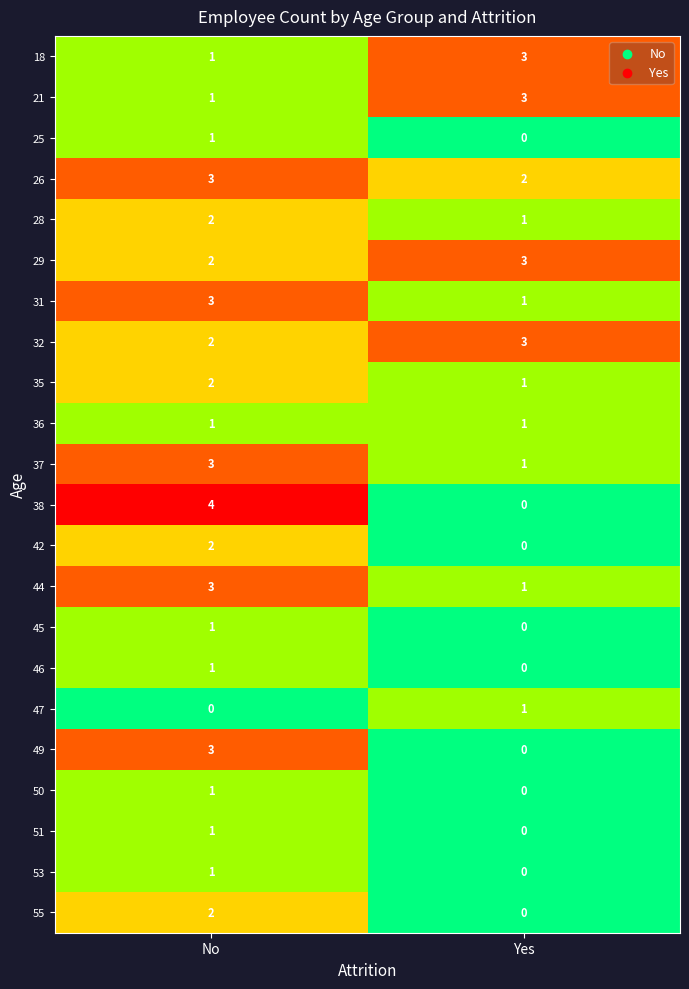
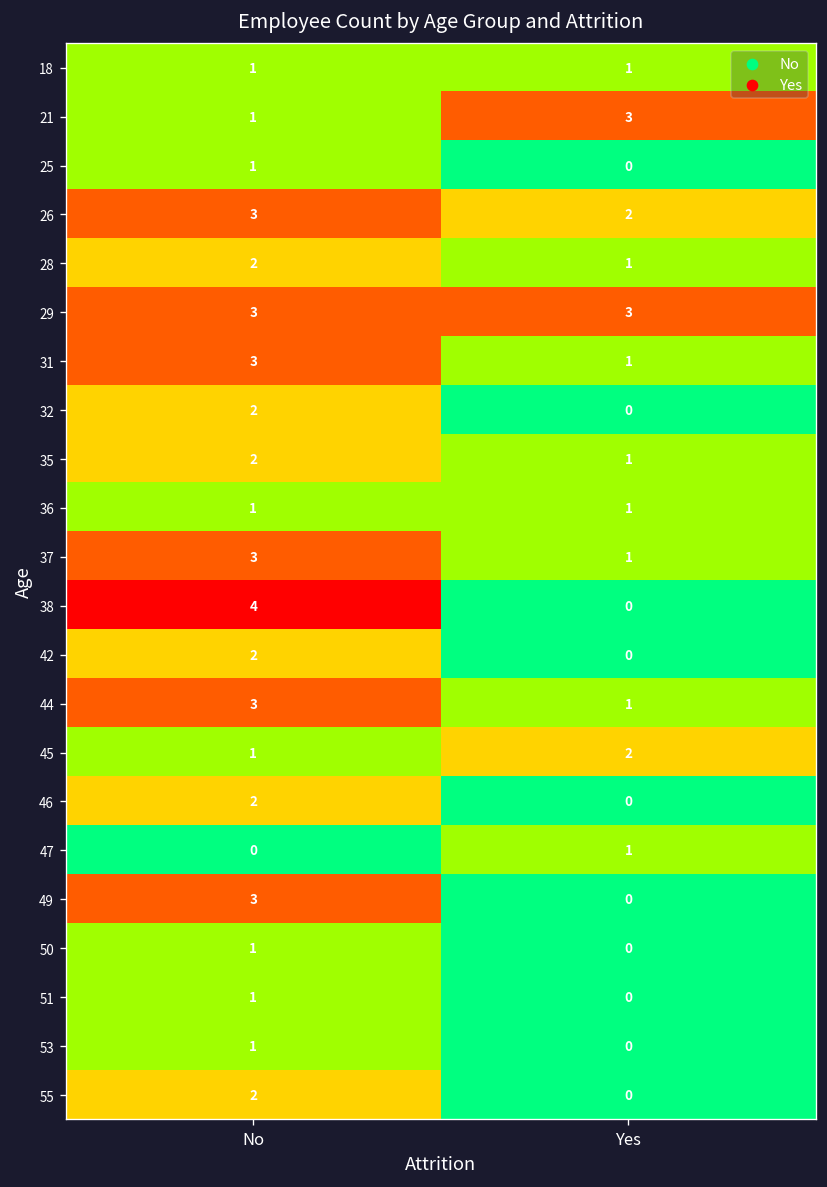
  {
    "18": {
      "No": 1,
-     "Yes": 3
+     "Yes": 1
    },
    "21": {
      "No": 1,
      "Yes": 3
    },
    "25": {
      "No": 1,
      "Yes": 0
    },
    "26": {
      "No": 3,
      "Yes": 2
    },
    "28": {
      "No": 2,
      "Yes": 1
    },
    "29": {
-     "No": 2,
+     "No": 3,
      "Yes": 3
    },
    "31": {
      "No": 3,
      "Yes": 1
    },
    "32": {
      "No": 2,
-     "Yes": 3
+     "Yes": 0
    },
    "35": {
      "No": 2,
      "Yes": 1
    },
    "36": {
      "No": 1,
      "Yes": 1
    },
    "37": {
      "No": 3,
      "Yes": 1
    },
    "38": {
      "No": 4,
      "Yes": 0
    },
    "42": {
      "No": 2,
      "Yes": 0
    },
    "44": {
      "No": 3,
      "Yes": 1
    },
    "45": {
      "No": 1,
-     "Yes": 0
+     "Yes": 2
    },
    "46": {
-     "No": 1,
+     "No": 2,
      "Yes": 0
    },
    "47": {
      "No": 0,
      "Yes": 1
    },
    "49": {
      "No": 3,
      "Yes": 0
    },
    "50": {
      "No": 1,
      "Yes": 0
    },
    "51": {
      "No": 1,
      "Yes": 0
    },
    "53": {
      "No": 1,
      "Yes": 0
    },
    "55": {
      "No": 2,
      "Yes": 0
    }
  }
